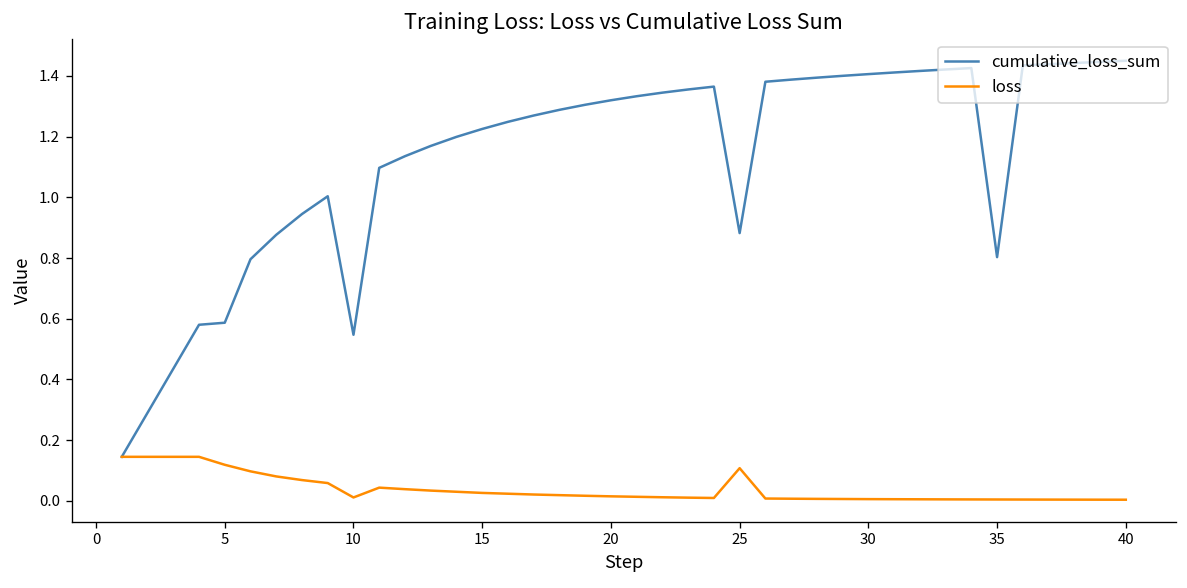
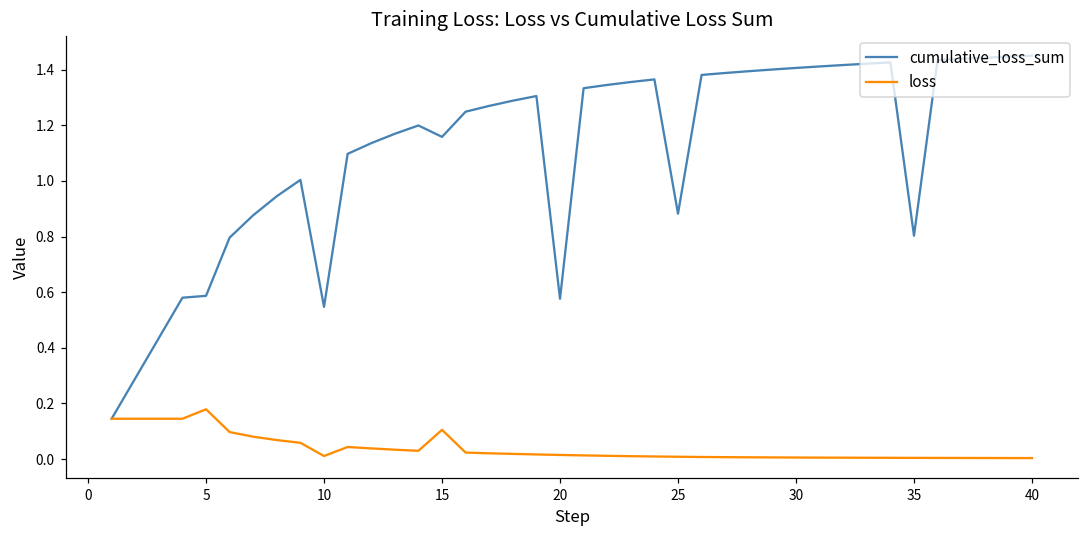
  {
    "cumulative_loss_sum": {
      "5": 0.59,
      "10": 0.55,
-     "15": 1.23,
-     "20": 1.32,
+     "15": 1.16,
+     "20": 0.58,
      "25": 0.88,
      "30": 1.41,
      "35": 0.80
    },
    "loss": {
-     "5": 0.12,
+     "5": 0.18,
      "10": 0.01,
-     "15": 0.03,
+     "15": 0.11,
      "20": 0.01,
-     "25": 0.11,
+     "25": 0.01,
      "30": 0.01,
      "35": 0.00,
      "40": 0.00
    }
  }
